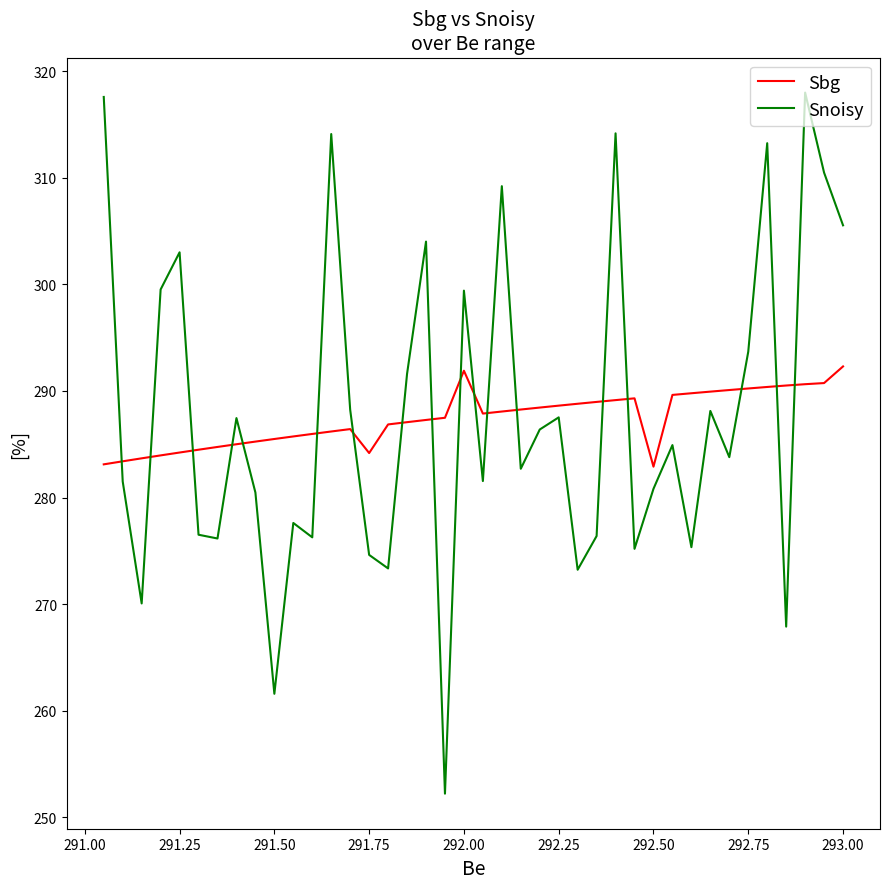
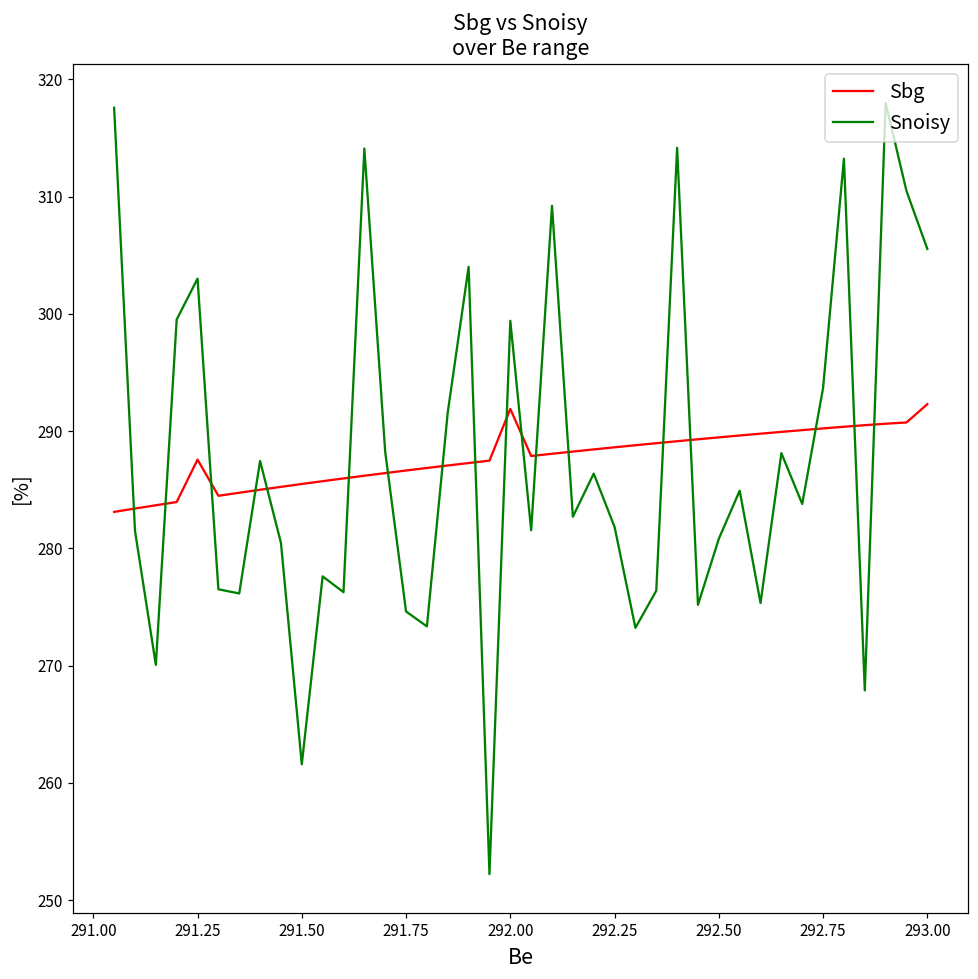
  {
    "Sbg": {
-     "291.25": 284.2,
+     "291.25": 287.6,
      "291.50": 285.5,
-     "291.75": 284.2,
+     "291.75": 286.6,
      "292.00": 291.9,
      "292.25": 288.6,
-     "292.50": 282.9,
+     "292.50": 289.5,
      "292.75": 290.2,
      "293.00": 292.3
    },
    "Snoisy": {
      "291.25": 303.0,
      "291.50": 261.6,
      "291.75": 274.6,
      "292.00": 299.4,
-     "292.25": 287.5,
+     "292.25": 281.8,
      "292.50": 280.8,
      "292.75": 293.7,
      "293.00": 305.5
    }
  }
